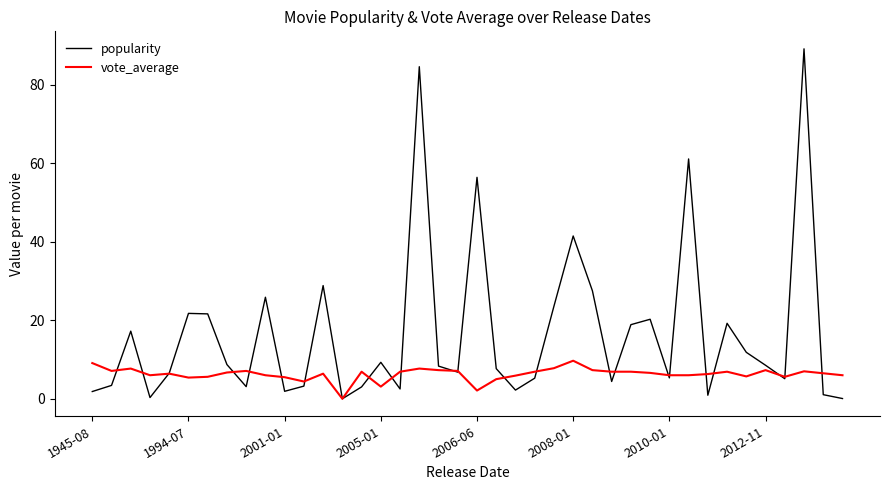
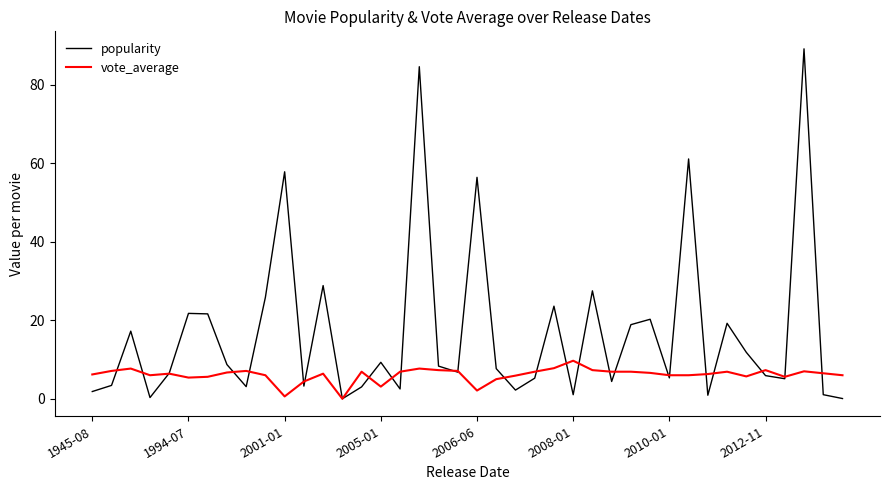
  {
    "popularity": {
      "1945-08": 2,
      "1994-07": 22,
-     "2001-01": 2,
+     "2001-01": 58,
      "2005-01": 9,
      "2006-06": 56,
-     "2008-01": 41,
+     "2008-01": 1,
      "2010-01": 5,
-     "2012-11": 9
+     "2012-11": 6
    },
    "vote_average": {
-     "1945-08": 9,
+     "1945-08": 6,
      "1994-07": 5,
-     "2001-01": 6,
+     "2001-01": 1,
      "2005-01": 3,
      "2006-06": 2,
      "2008-01": 10,
      "2010-01": 6,
      "2012-11": 7
    }
  }
